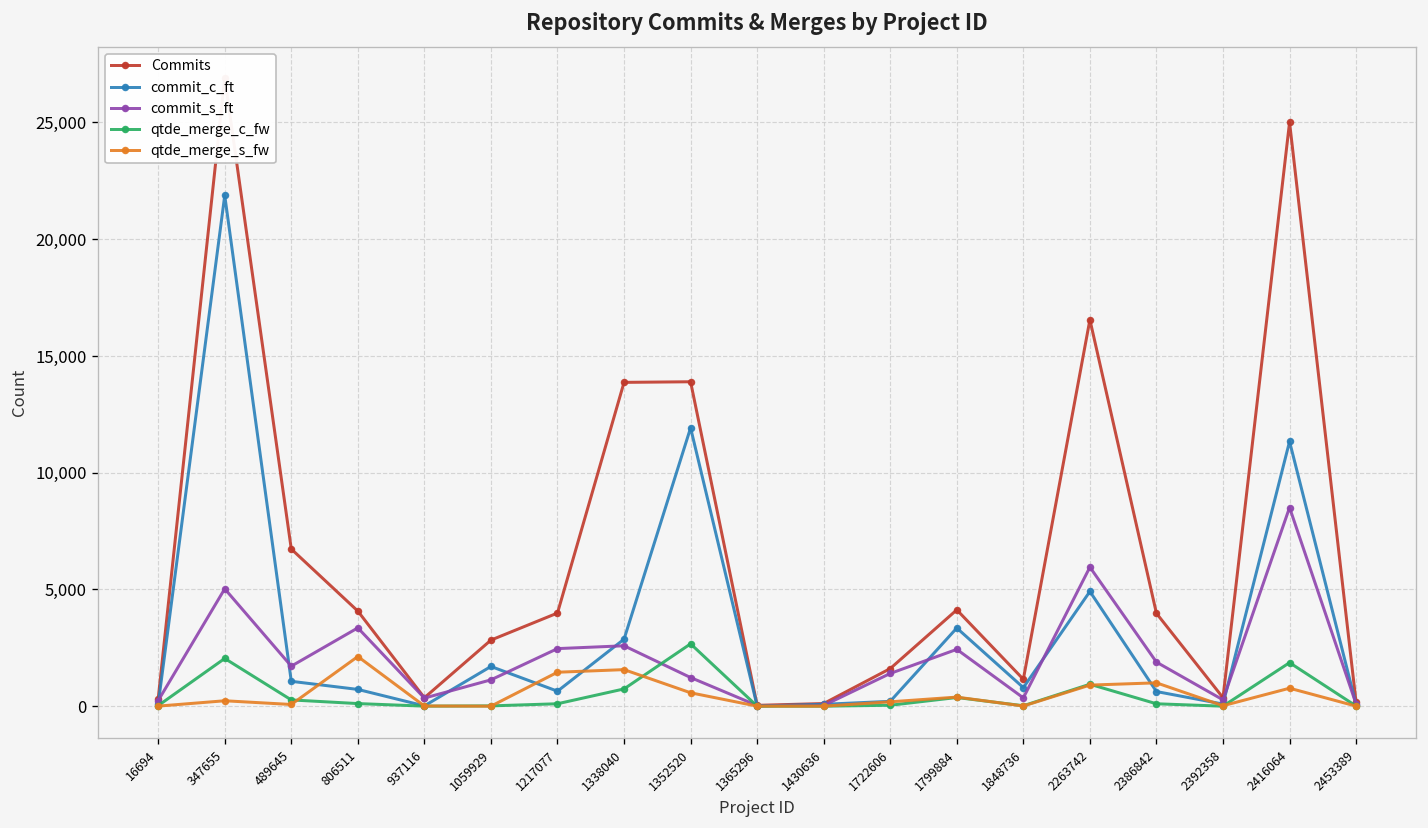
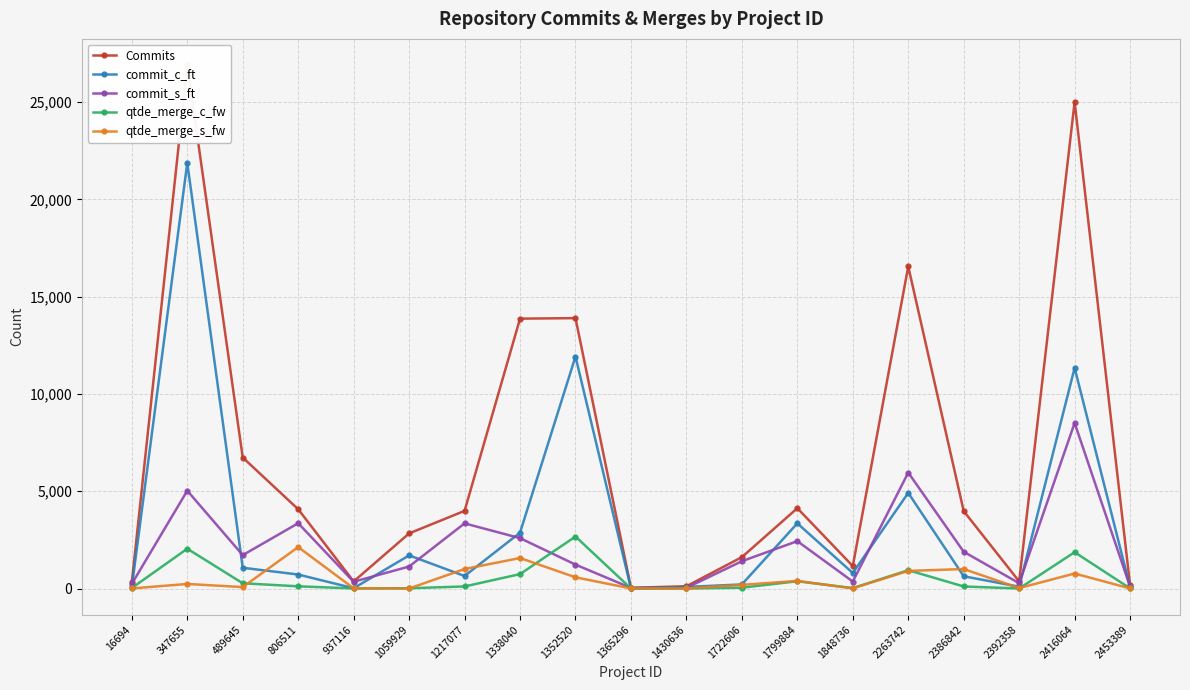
  {
    "Commits": {
      "489645": "6,700",
      "806511": "4,100",
      "1059929": "2,800",
      "1217077": "4,000",
      "1338040": "13,900",
      "1352520": "13,900",
      "1722606": "1,600",
      "1799884": "4,100",
      "1848736": "1,200",
      "2263742": "16,600",
      "2386842": "4,000",
      "2416064": "25,000"
    },
    "commit_c_ft": {
      "347655": "21,900",
      "489645": "1,100",
      "806511": "700",
      "1059929": "1,700",
      "1217077": "600",
      "1338040": "2,900",
      "1352520": "11,900",
      "1799884": "3,300",
      "1848736": "800",
      "2263742": "4,900",
      "2386842": "600",
      "2416064": "11,300"
    },
    "commit_s_ft": {
      "347655": "5,000",
      "489645": "1,700",
      "806511": "3,400",
      "1059929": "1,100",
-     "1217077": "2,500",
+     "1217077": "3,300",
      "1338040": "2,600",
      "1352520": "1,200",
      "1722606": "1,400",
      "1799884": "2,400",
      "1848736": "400",
      "2263742": "6,000",
      "2386842": "1,900",
      "2416064": "8,500"
    },
    "qtde_merge_c_fw": {
      "347655": "2,000",
      "489645": "300",
      "806511": "100",
      "1217077": "100",
      "1338040": "700",
      "1352520": "2,700",
      "1722606": "0",
      "2386842": "100",
      "2416064": "1,900"
    },
    "qtde_merge_s_fw": {
      "347655": "200",
      "489645": "100",
      "806511": "2,100",
-     "1217077": "1,500",
+     "1217077": "1,000",
      "1338040": "1,600",
      "1352520": "600",
      "2386842": "1,000",
      "2416064": "800"
    }
  }
